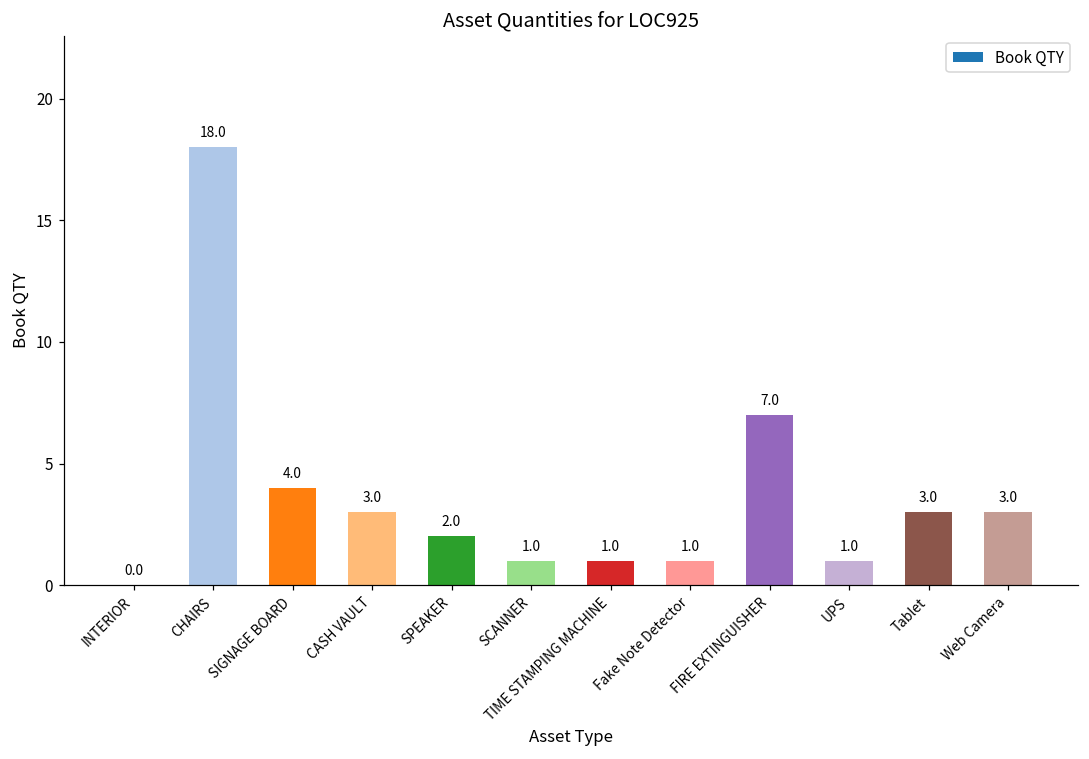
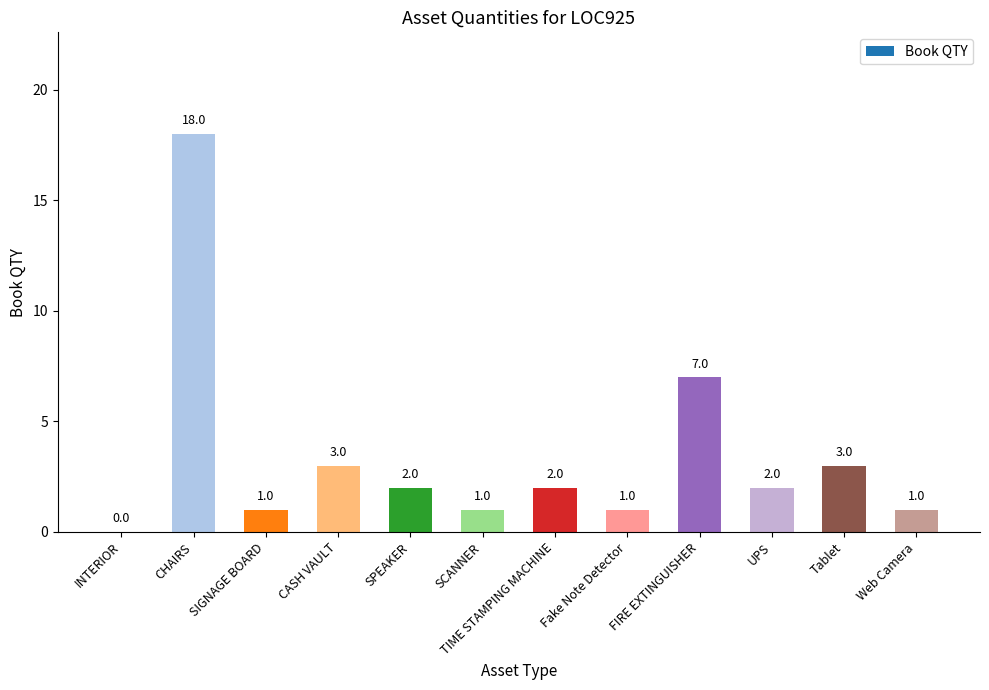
  {
    "INTERIOR": 0.0,
    "CHAIRS": 18.0,
-   "SIGNAGE BOARD": 4.0,
+   "SIGNAGE BOARD": 1.0,
    "CASH VAULT": 3.0,
    "SPEAKER": 2.0,
    "SCANNER": 1.0,
-   "TIME STAMPING MACHINE": 1.0,
+   "TIME STAMPING MACHINE": 2.0,
    "Fake Note Detector": 1.0,
    "FIRE EXTINGUISHER": 7.0,
-   "UPS": 1.0,
+   "UPS": 2.0,
    "Tablet": 3.0,
-   "Web Camera": 3.0
+   "Web Camera": 1.0
  }
